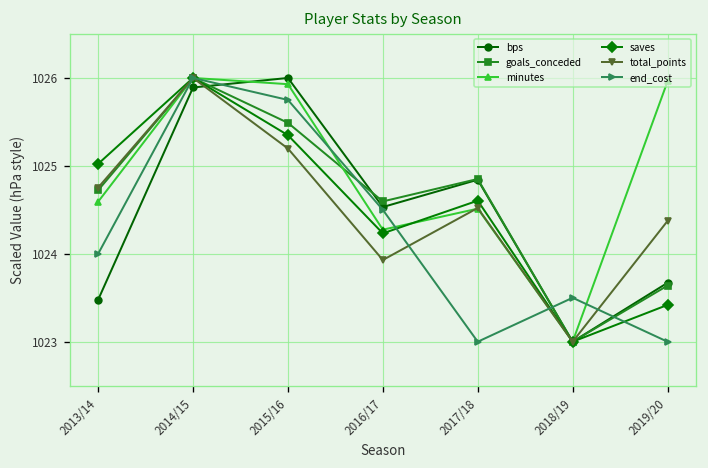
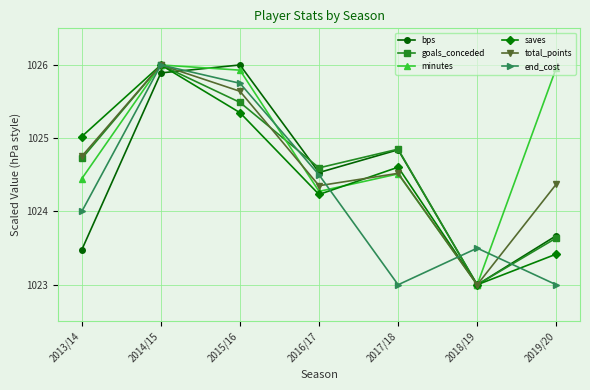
  {
    "minutes": {
-     "2013/14": 1024.6,
+     "2013/14": 1024.4,
      "2015/16": 1025.9,
      "2016/17": 1024.3
    },
    "total_points": {
-     "2015/16": 1025.2,
-     "2016/17": 1023.9,
+     "2015/16": 1025.6,
+     "2016/17": 1024.4,
      "2019/20": 1024.4
    }
  }
